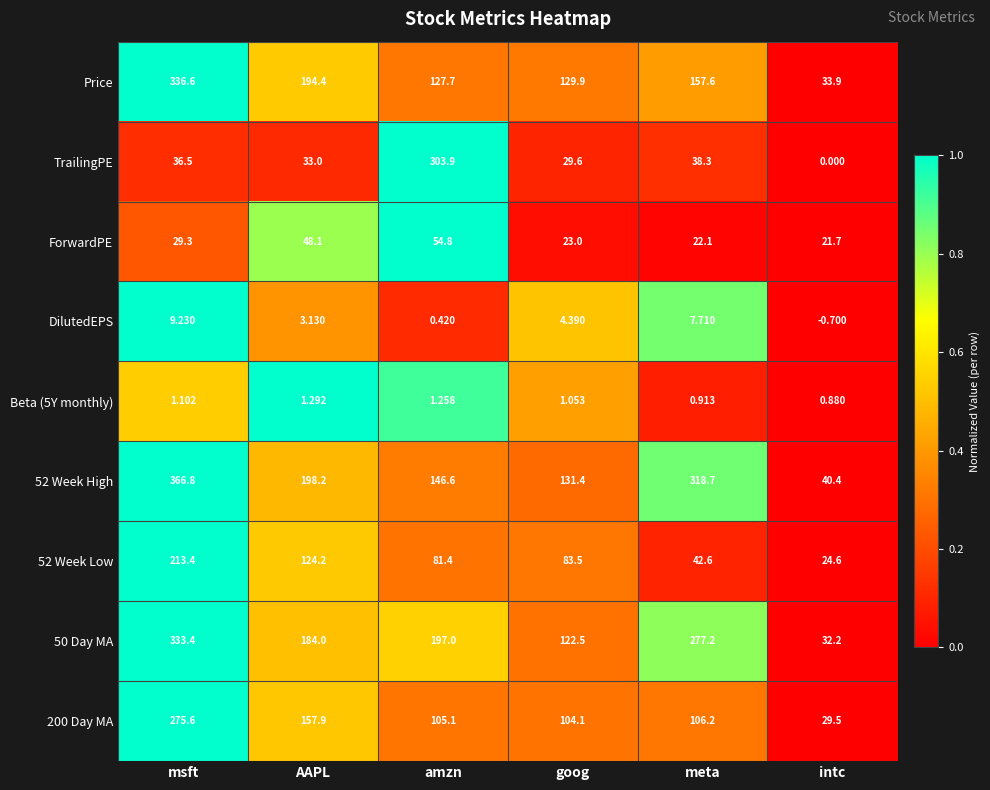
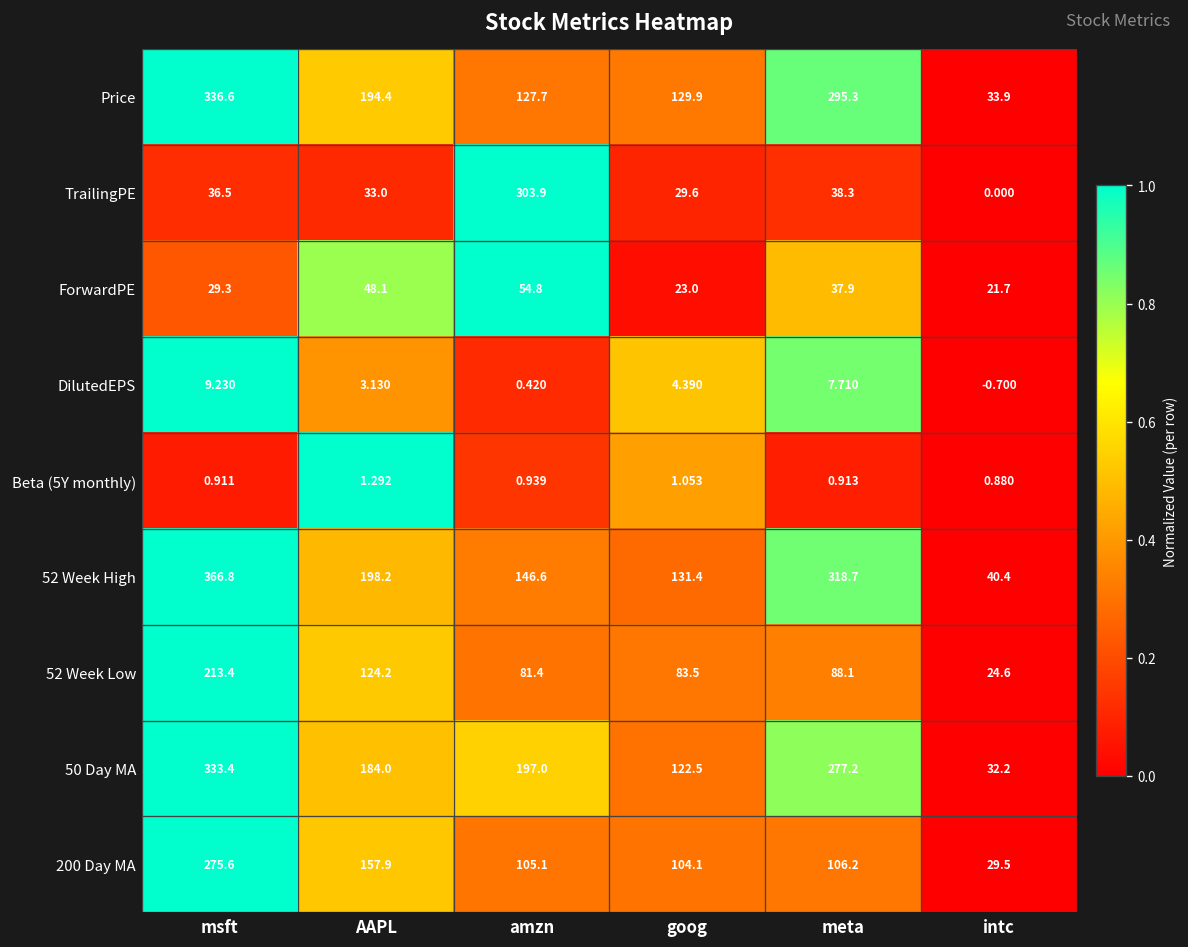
  {
    "Price": {
-     "meta": 157.6
+     "meta": 295.3
    },
    "ForwardPE": {
-     "meta": 22.1
+     "meta": 37.9
    },
    "Beta (5Y monthly)": {
-     "msft": 1.102,
-     "amzn": 1.258
+     "msft": 0.911,
+     "amzn": 0.939
    },
    "52 Week Low": {
-     "meta": 42.6
+     "meta": 88.1
    }
  }
